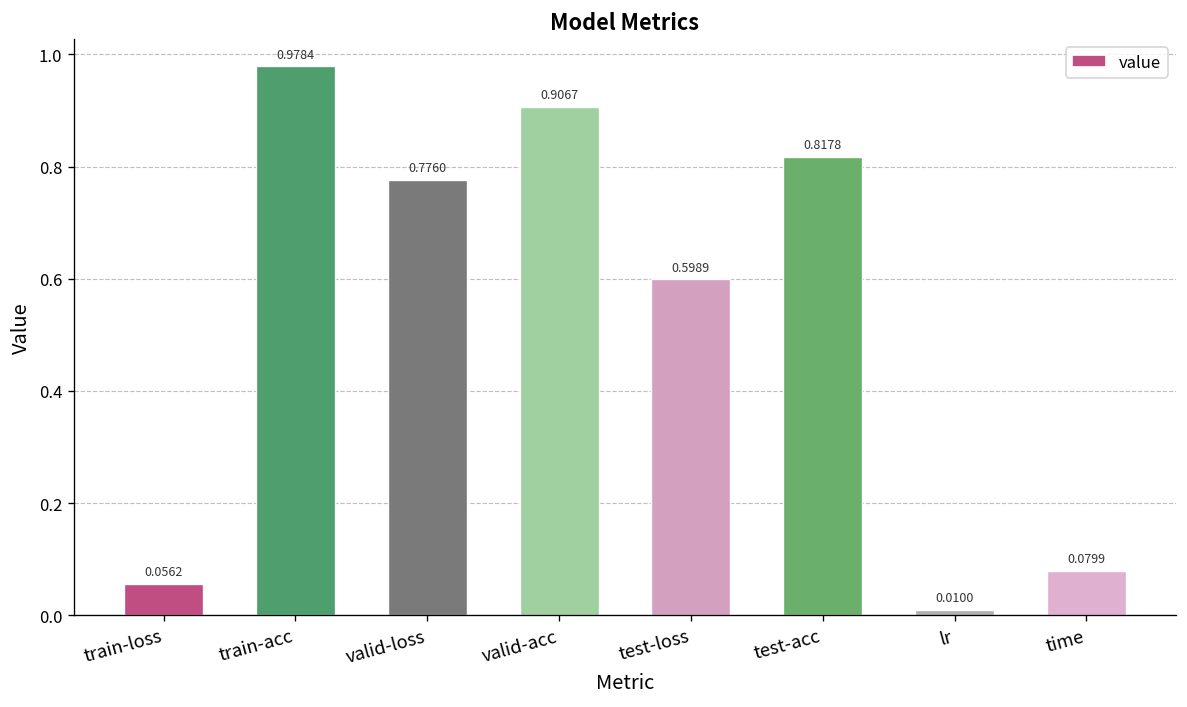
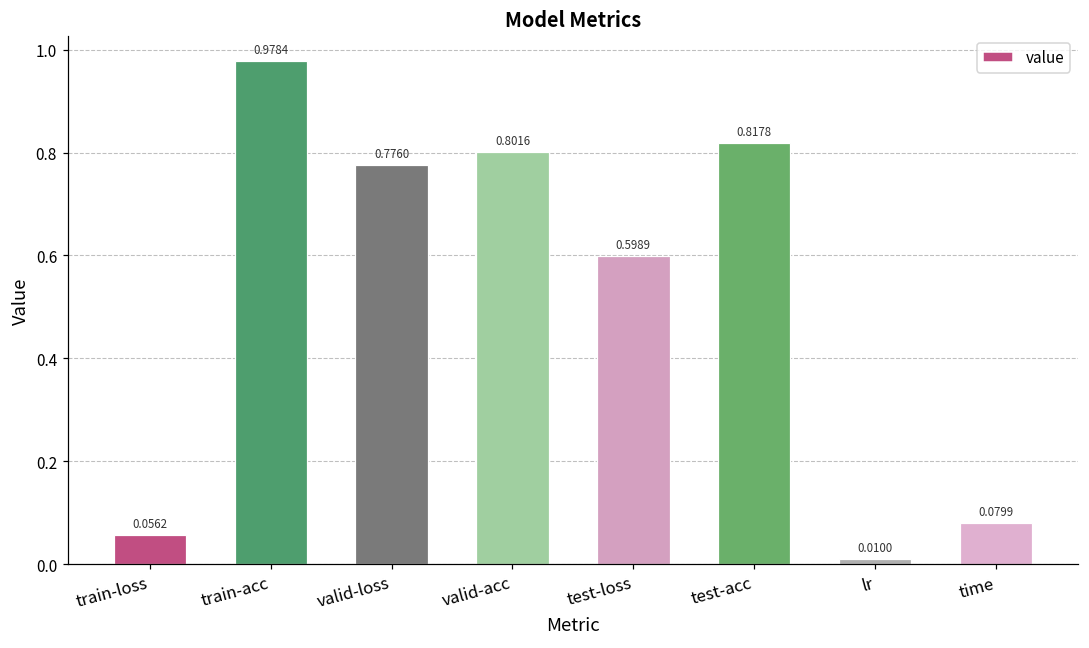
  {
    "train-loss": 0.0562,
    "train-acc": 0.9784,
    "valid-loss": 0.7760,
-   "valid-acc": 0.9067,
+   "valid-acc": 0.8016,
    "test-loss": 0.5989,
    "test-acc": 0.8178,
    "lr": 0.0100,
    "time": 0.0799
  }
